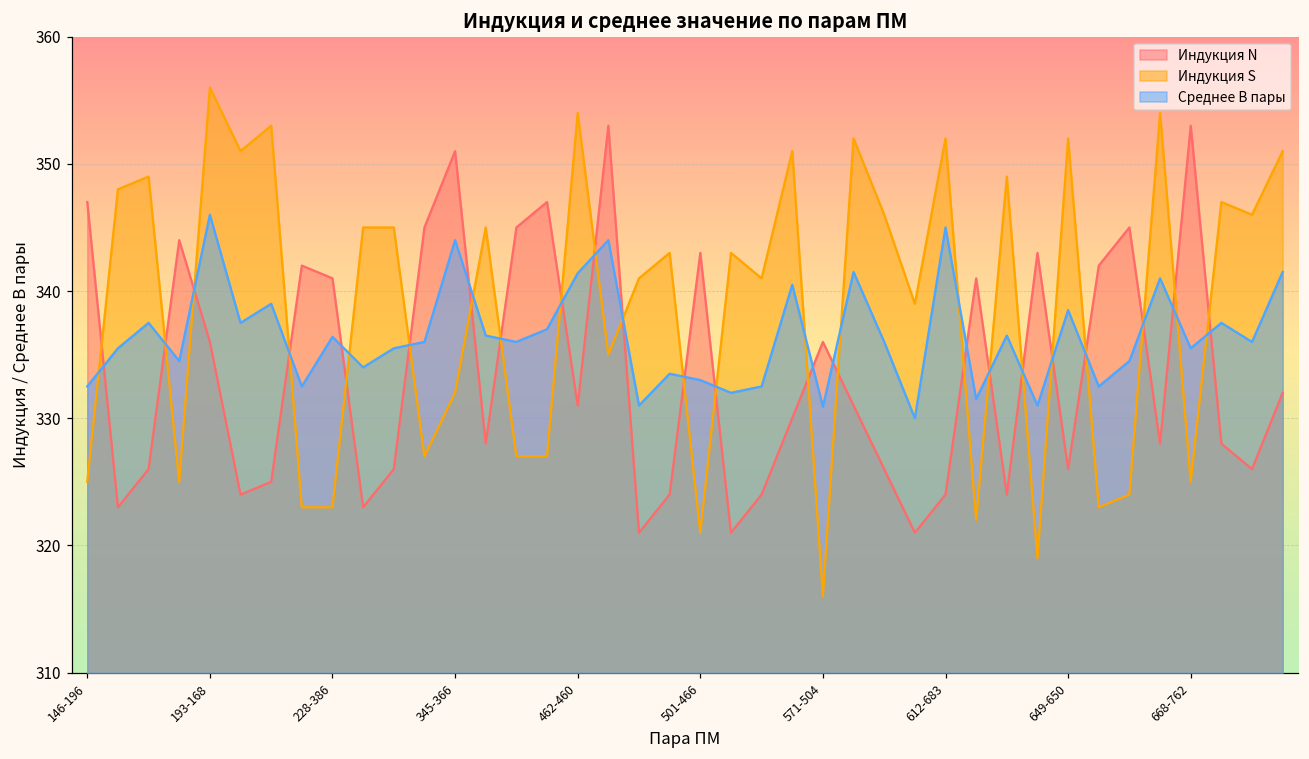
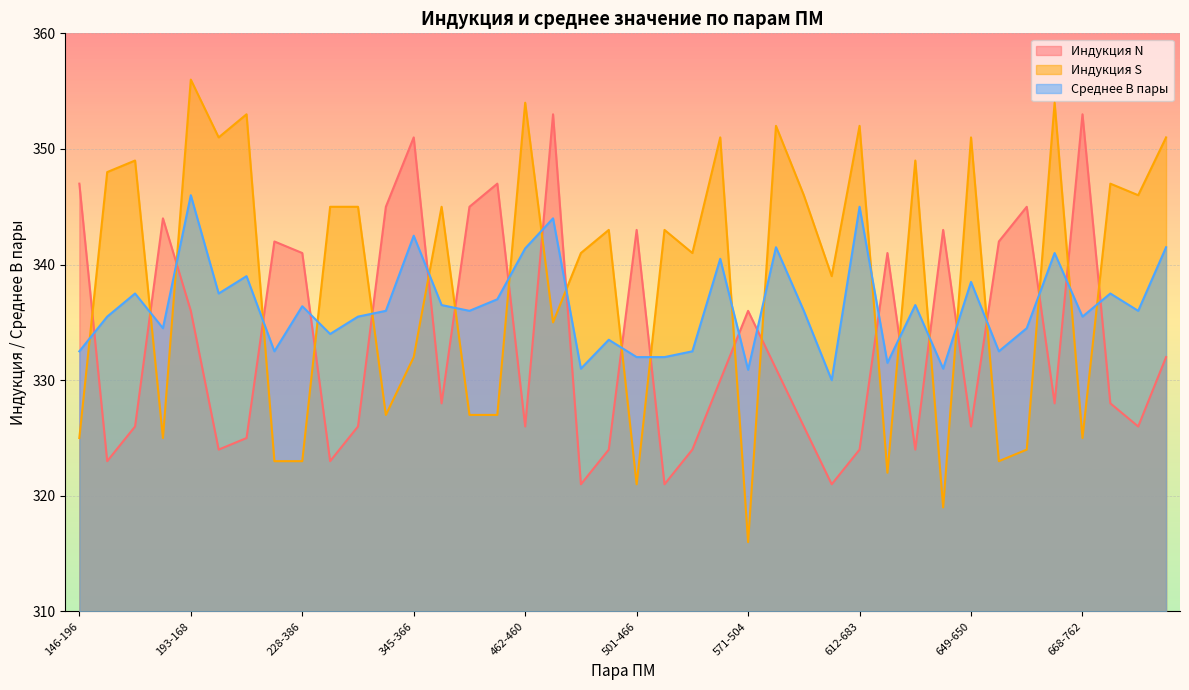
  {
    "Индукция N": {
      "146-196": 347,
      "193-168": 336,
      "228-386": 341,
      "345-366": 351,
-     "462-460": 331,
+     "462-460": 326,
      "501-466": 343,
      "571-504": 336,
      "612-683": 324,
      "649-650": 326,
      "668-762": 353
    },
    "Индукция S": {
      "146-196": 325,
      "193-168": 356,
      "228-386": 323,
      "345-366": 332,
      "462-460": 354,
      "501-466": 321,
      "571-504": 316,
      "612-683": 352,
-     "649-650": 352,
+     "649-650": 351,
      "668-762": 325
    },
    "Среднее В пары": {
      "146-196": 332.5,
      "193-168": 346.0,
      "228-386": 336.4,
-     "345-366": 344.0,
+     "345-366": 342.5,
      "462-460": 341.4,
-     "501-466": 333,
+     "501-466": 332,
      "571-504": 330.9,
      "612-683": 345.0,
      "649-650": 338.5,
      "668-762": 335.5
    }
  }
